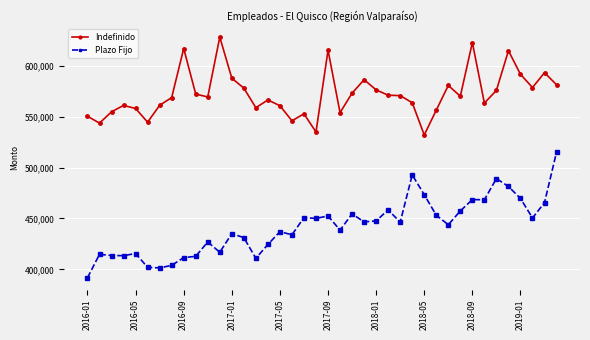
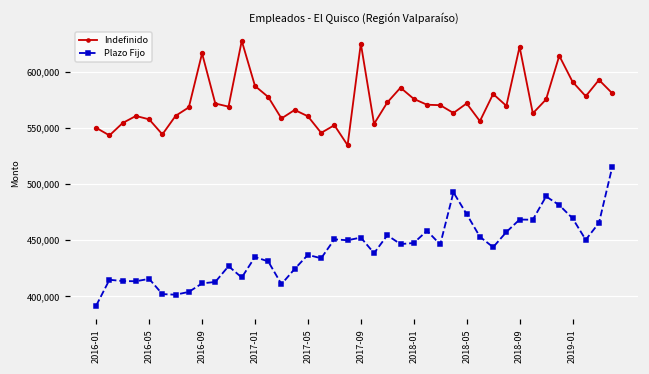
  {
    "Indefinido": {
      "2016-01": "550,000",
      "2016-05": "558,000",
      "2016-09": "617,000",
      "2017-01": "588,000",
      "2017-05": "561,000",
-     "2017-09": "615,000",
+     "2017-09": "626,000",
      "2018-01": "576,000",
-     "2018-05": "532,000",
+     "2018-05": "572,000",
      "2018-09": "623,000",
      "2019-01": "591,000"
    },
    "Plazo Fijo": {
      "2016-01": "392,000",
      "2016-05": "416,000",
      "2016-09": "412,000",
      "2017-01": "435,000",
      "2017-05": "437,000",
      "2017-09": "452,000",
      "2018-01": "448,000",
      "2018-05": "473,000",
      "2018-09": "469,000",
      "2019-01": "470,000"
    }
  }
